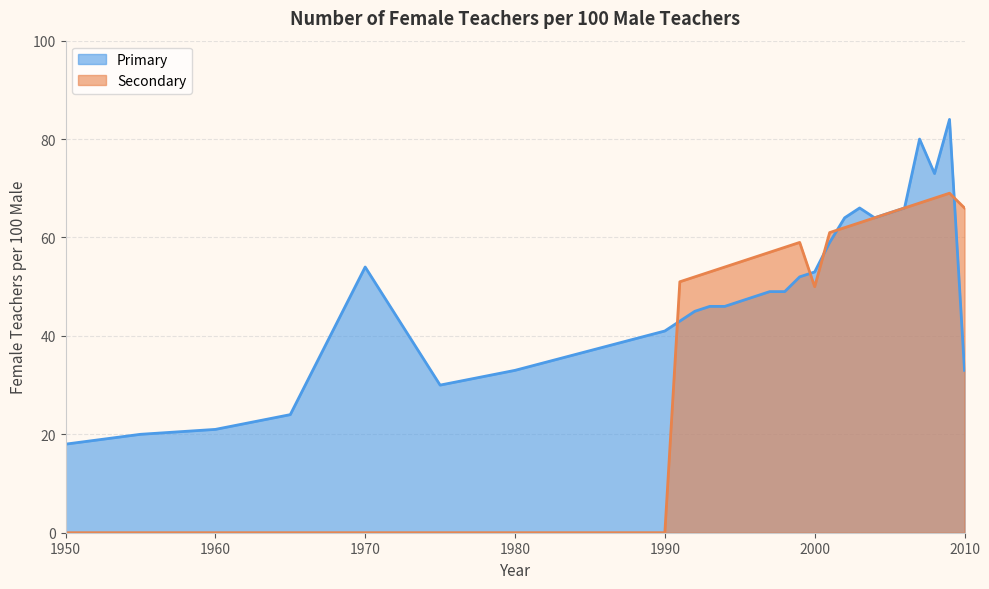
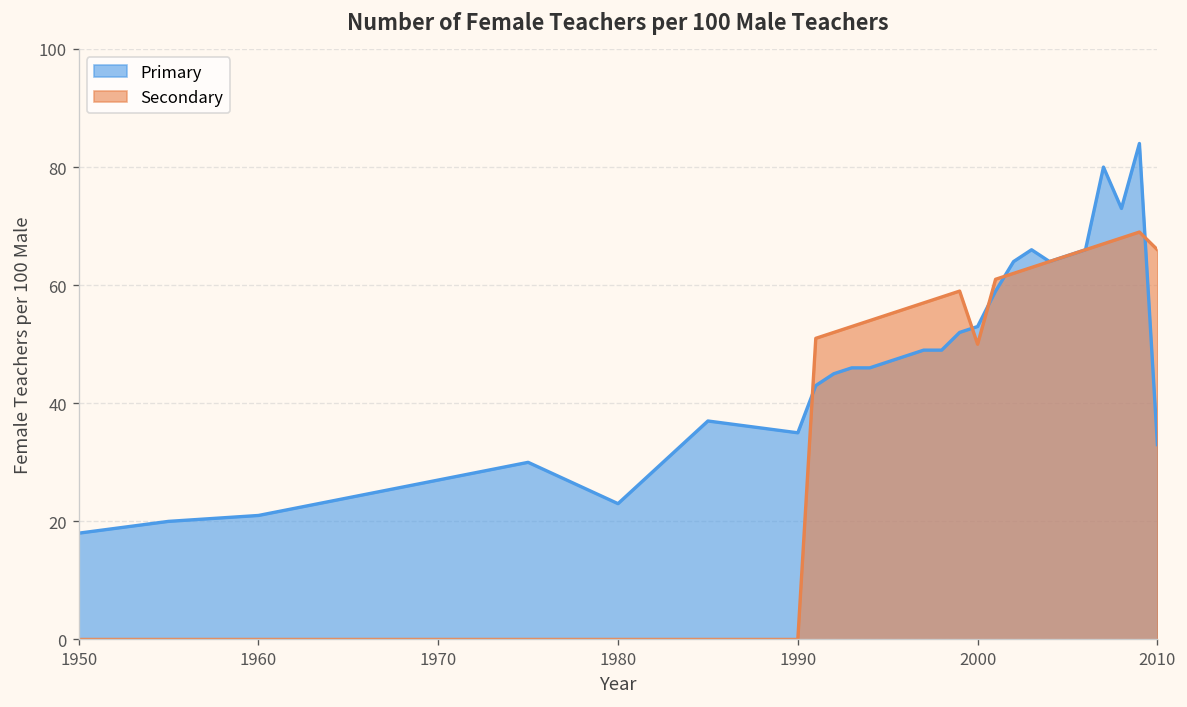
  {
    "Primary": {
      "1950": 18,
      "1960": 21,
-     "1970": 54,
-     "1980": 33,
-     "1990": 41,
+     "1970": 27,
+     "1980": 23,
+     "1990": 35,
      "2000": 53,
      "2010": 33
    },
    "Secondary": {
      "1950": 0,
      "1960": 0,
      "1970": 0,
      "1980": 0,
      "1990": 0,
      "2000": 50,
      "2010": 66
    }
  }
